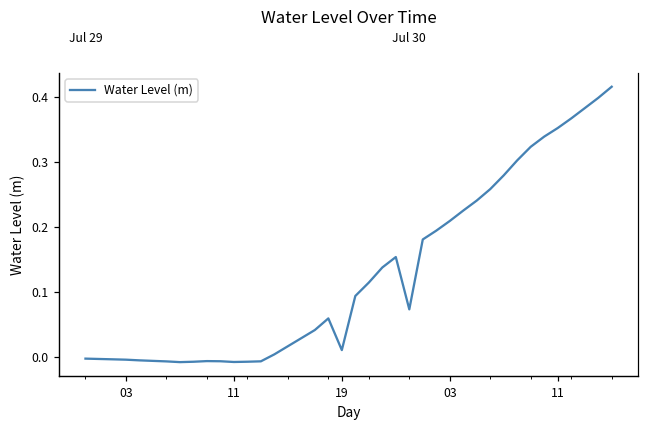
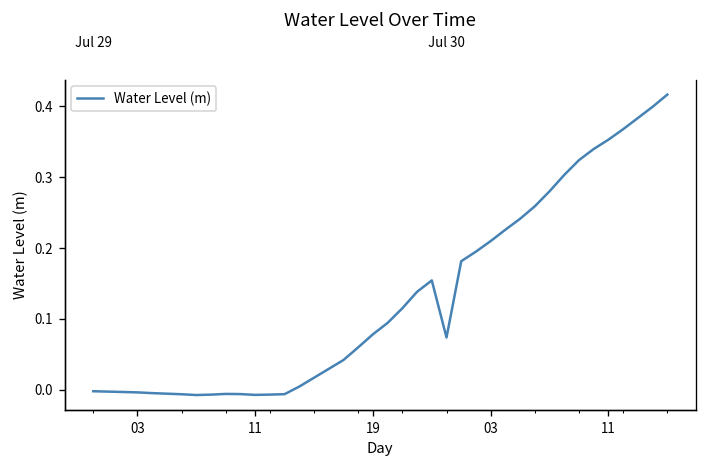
  {
    "Jul 29": 0.00,
-   "19": 0.01,
+   "19": 0.08,
    "Jul 30": 0.07
  }
